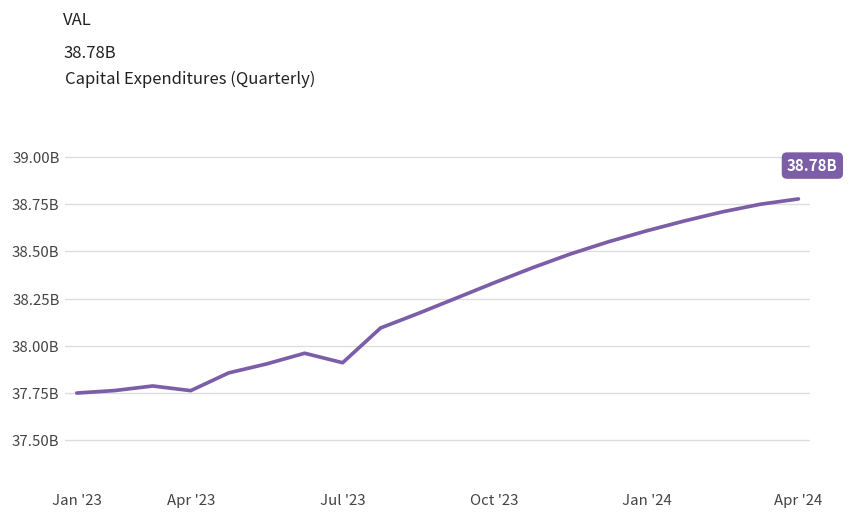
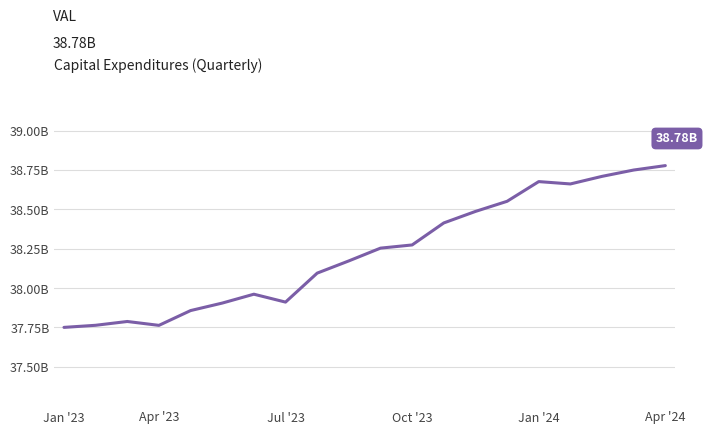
  {
    "Jan '23": 37750000000,
    "Apr '23": 37760000000,
    "Jul '23": 37910000000,
-   "Oct '23": 38330000000,
-   "Jan '24": 38610000000
+   "Oct '23": 38270000000,
+   "Jan '24": 38680000000
  }
